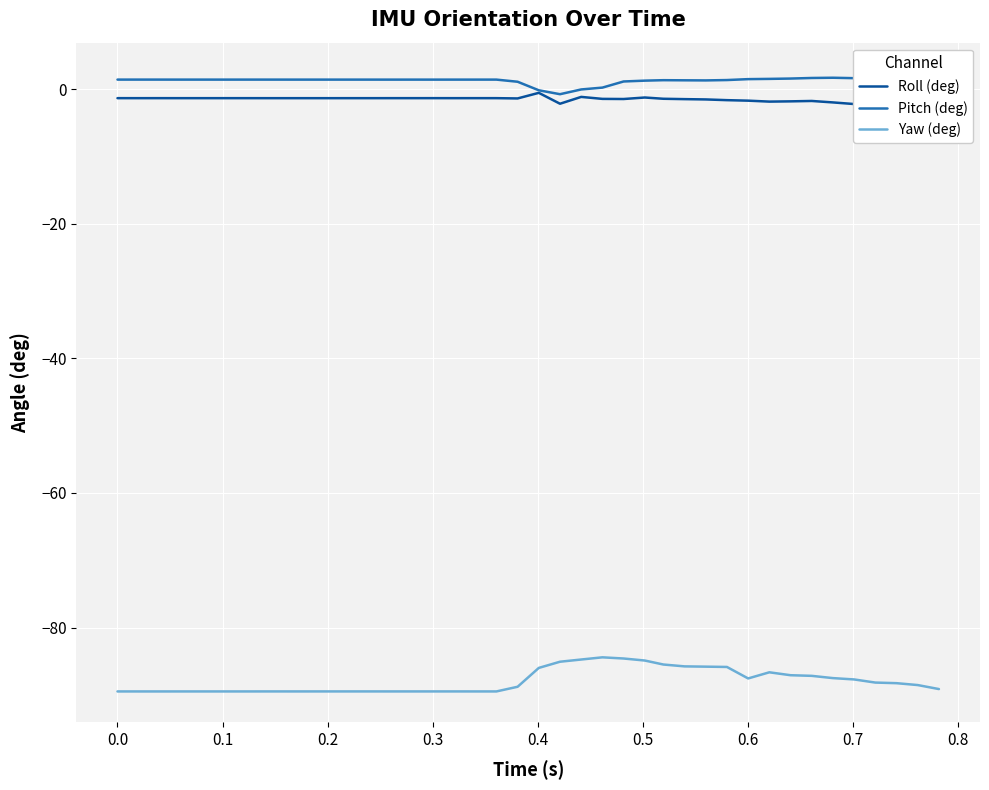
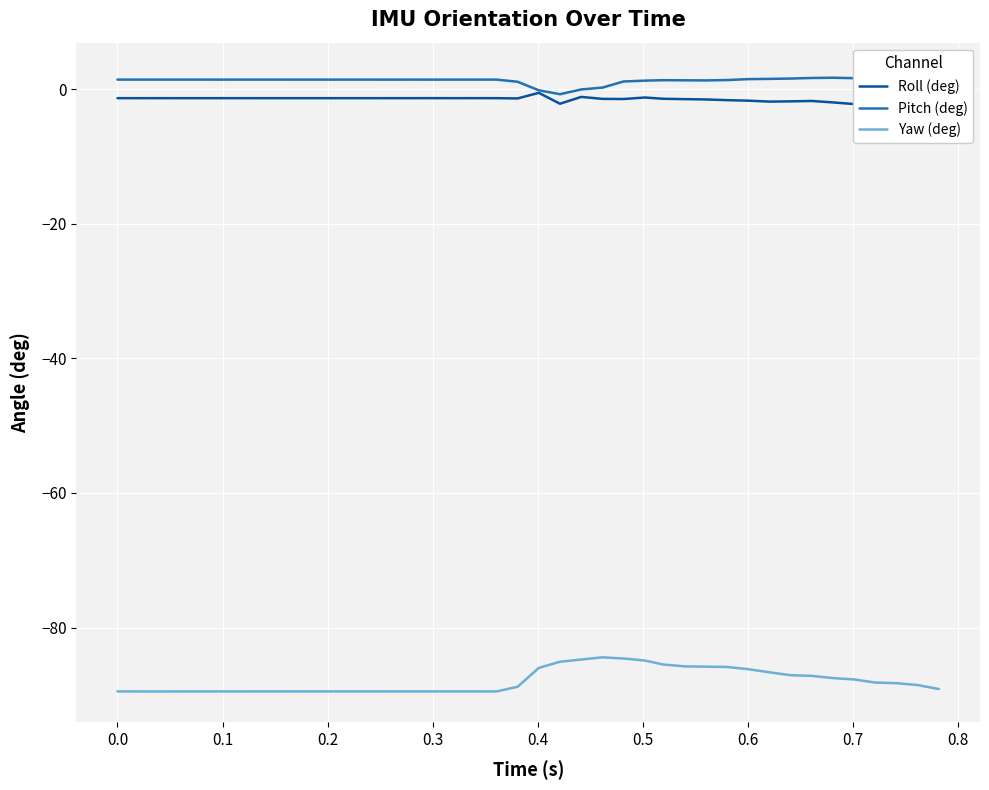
  {
    "Yaw (deg)": {
      "0.0": -89,
      "0.3": -89,
-     "0.6": -88
+     "0.6": -86
    }
  }
